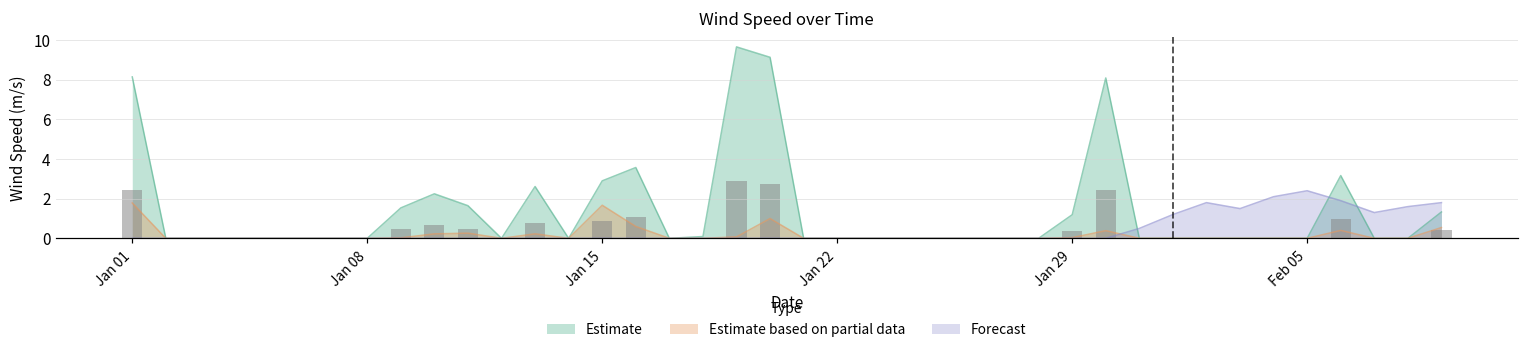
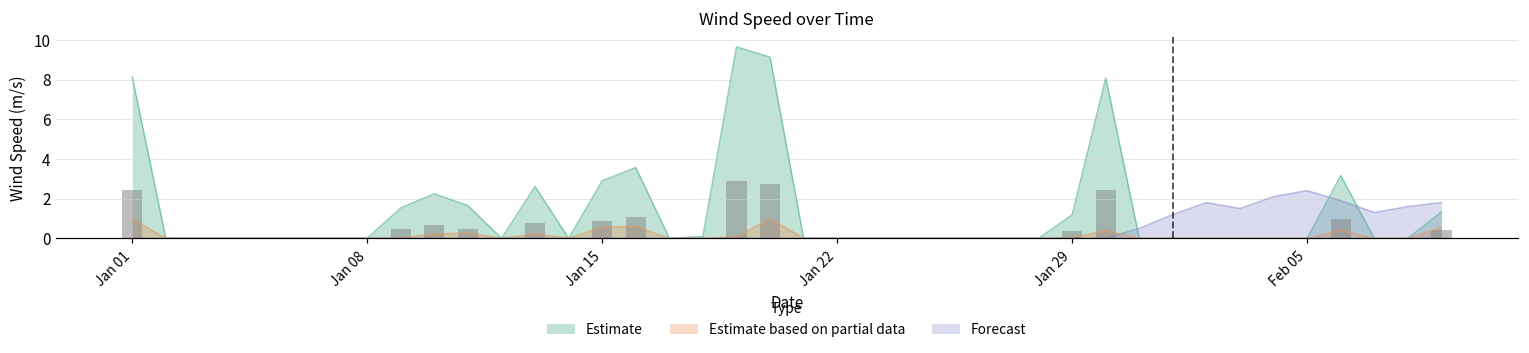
  {
    "Estimate based on partial data": {
-     "Jan 01": 1.8,
-     "Jan 15": 1.7
+     "Jan 01": 1.0,
+     "Jan 15": 0.6
    }
  }
